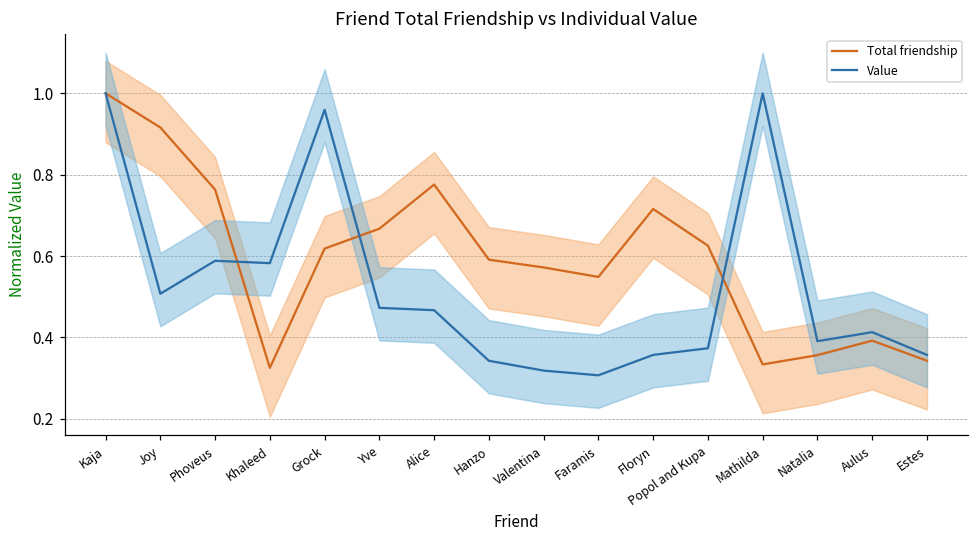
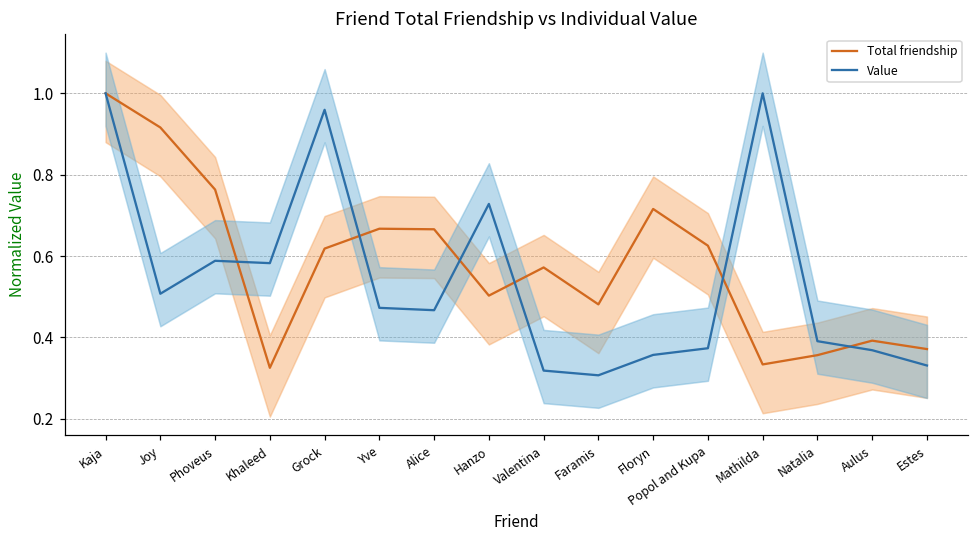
  {
    "Total friendship": {
      "Joy": 0.92,
      "Phoveus": 0.76,
      "Khaleed": 0.33,
      "Grock": 0.62,
      "Yve": 0.67,
-     "Alice": 0.78,
-     "Hanzo": 0.59,
+     "Alice": 0.67,
+     "Hanzo": 0.50,
      "Valentina": 0.57,
-     "Faramis": 0.55,
+     "Faramis": 0.48,
      "Floryn": 0.72,
      "Popol and Kupa": 0.63,
      "Mathilda": 0.33,
      "Natalia": 0.36,
      "Aulus": 0.39,
-     "Estes": 0.34
+     "Estes": 0.37
    },
    "Value": {
      "Joy": 0.51,
      "Phoveus": 0.59,
      "Khaleed": 0.58,
      "Grock": 0.96,
      "Yve": 0.47,
      "Alice": 0.47,
-     "Hanzo": 0.34,
+     "Hanzo": 0.73,
      "Valentina": 0.32,
      "Faramis": 0.31,
      "Floryn": 0.36,
      "Popol and Kupa": 0.37,
      "Mathilda": 1.00,
      "Natalia": 0.39,
-     "Aulus": 0.41,
-     "Estes": 0.36
+     "Aulus": 0.37,
+     "Estes": 0.33
    }
  }
